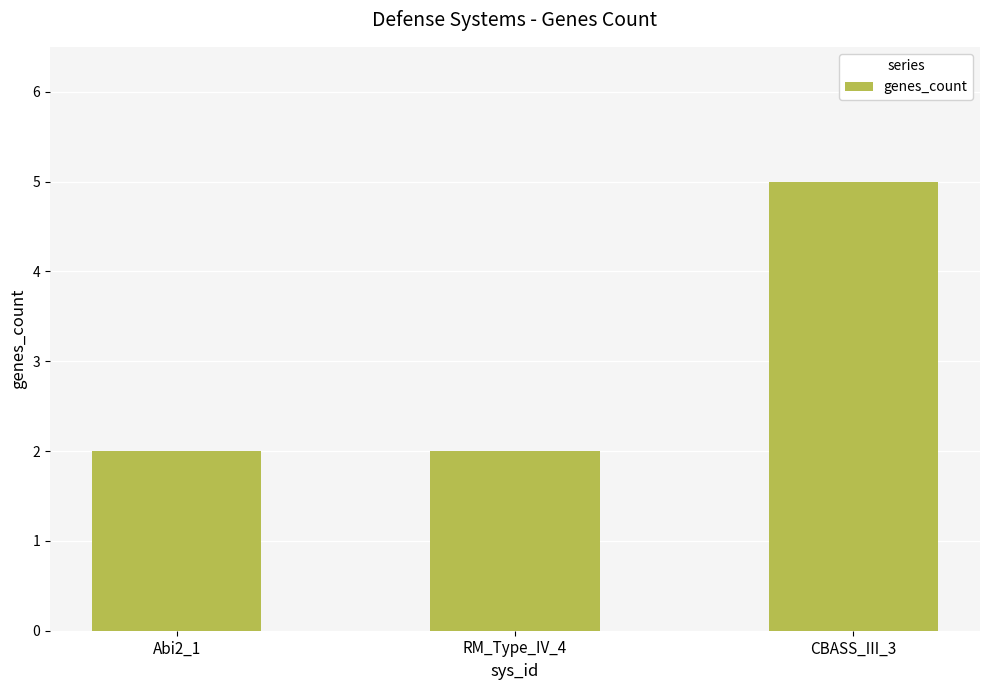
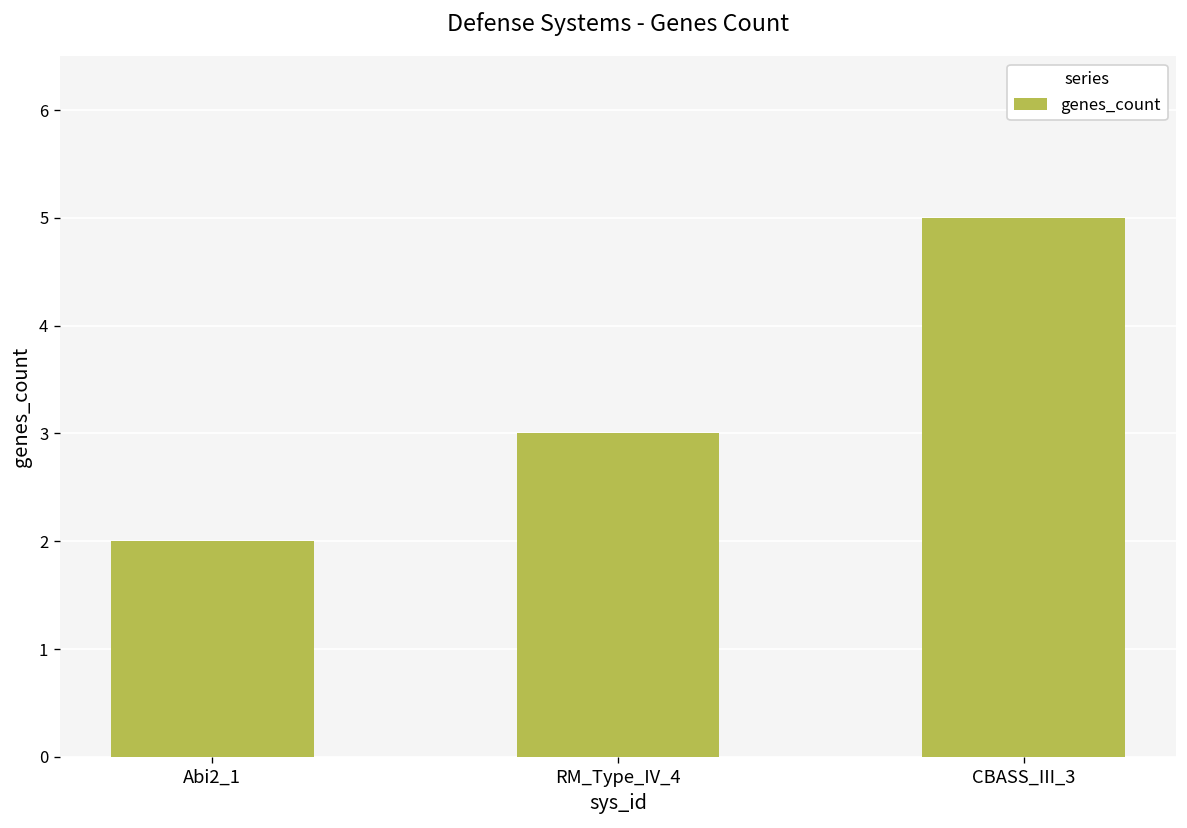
  {
    "Abi2_1": 2,
-   "RM_Type_IV_4": 2,
+   "RM_Type_IV_4": 3,
    "CBASS_III_3": 5
  }
